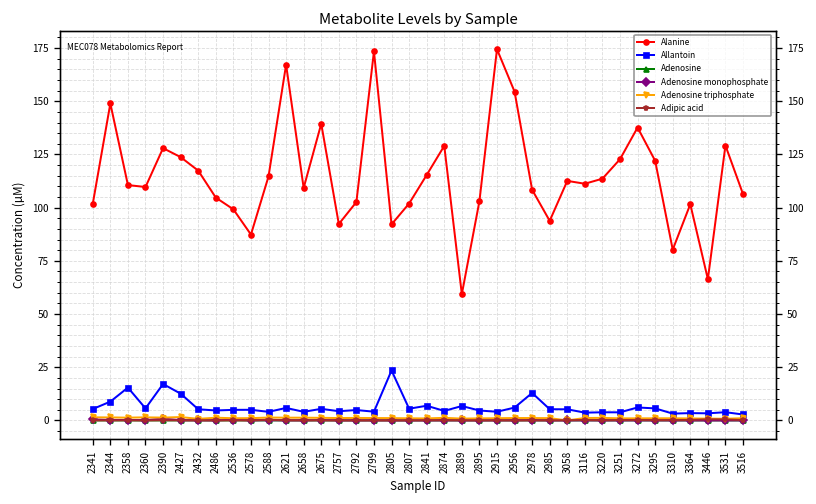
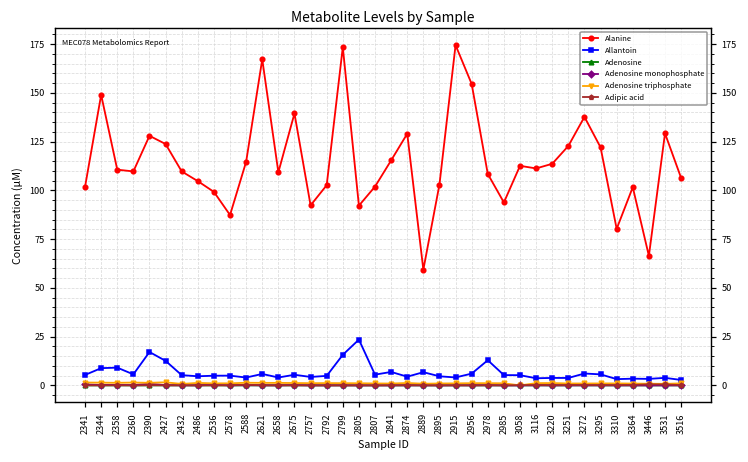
  {
    "Alanine": {
      "2341": 102,
      "2344": 149,
      "2358": 111,
      "2360": 110,
      "2390": 128,
      "2427": 124,
-     "2432": 117,
+     "2432": 110,
      "2486": 105,
      "2536": 99,
      "2578": 87,
      "2588": 115,
      "2621": 167,
      "2658": 109,
      "2675": 139,
      "2757": 92,
      "2792": 103,
      "2799": 173,
      "2805": 92,
      "2807": 102,
      "2841": 115,
      "2874": 129,
      "2889": 59,
      "2895": 103,
      "2915": 174,
      "2956": 155,
      "2978": 108,
      "2985": 94,
      "3058": 113,
      "3116": 111,
      "3220": 114,
      "3251": 123,
      "3272": 138,
      "3295": 122,
      "3310": 80,
      "3364": 102,
      "3446": 66,
      "3531": 129,
      "3516": 106
    },
    "Allantoin": {
      "2341": 5,
      "2344": 9,
-     "2358": 15,
+     "2358": 9,
      "2360": 6,
      "2390": 17,
      "2427": 13,
      "2432": 5,
      "2486": 5,
      "2536": 5,
      "2578": 5,
      "2588": 4,
      "2621": 6,
      "2658": 4,
      "2675": 5,
      "2757": 4,
      "2792": 5,
-     "2799": 4,
+     "2799": 16,
      "2805": 23,
      "2807": 6,
      "2841": 7,
      "2874": 4,
      "2889": 7,
      "2895": 5,
      "2915": 4,
      "2956": 6,
      "2978": 13,
      "2985": 5,
      "3058": 5,
      "3116": 4,
      "3220": 4,
      "3251": 4,
      "3272": 6,
      "3295": 6,
      "3310": 3,
      "3364": 3,
      "3446": 3,
      "3531": 4,
      "3516": 3
    },
    "Adenosine triphosphate": {
      "2427": 2
    }
  }
